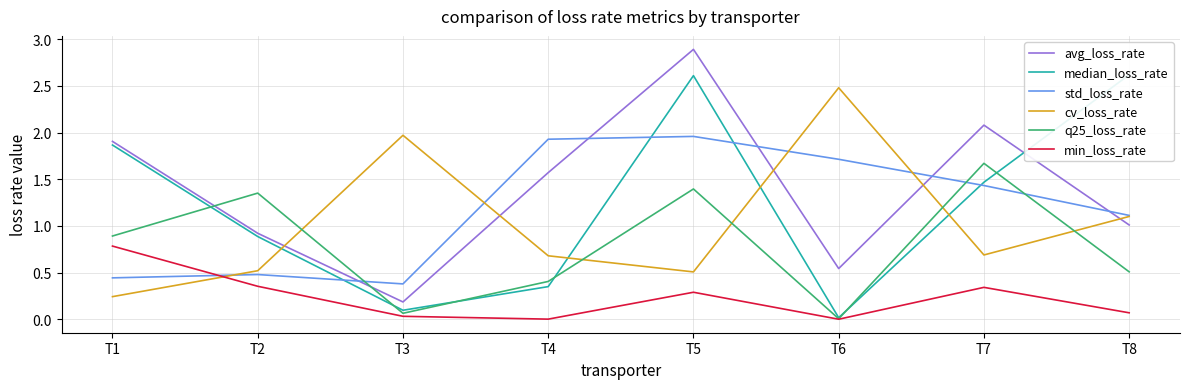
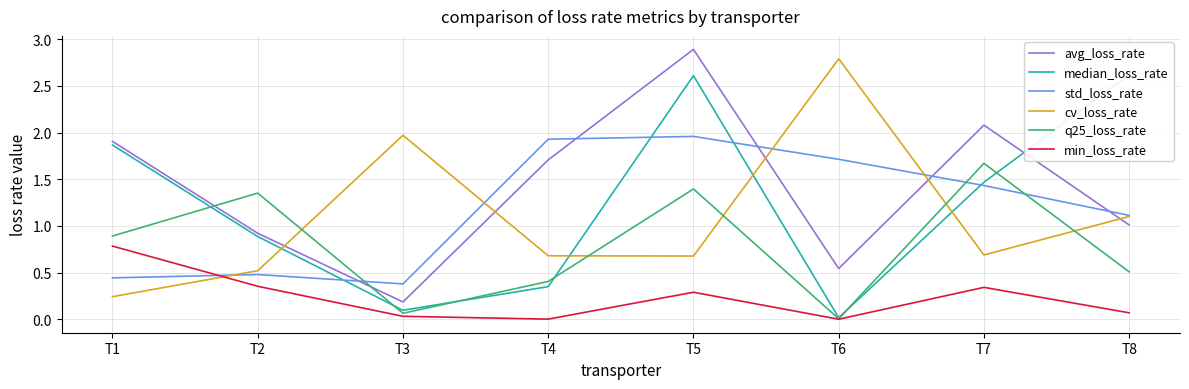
  {
    "avg_loss_rate": {
      "T1": 1.9,
      "T2": 0.9,
      "T3": 0.2,
-     "T4": 1.6,
+     "T4": 1.7,
      "T5": 2.9,
      "T6": 0.5,
      "T7": 2.1,
      "T8": 1.0
    },
    "median_loss_rate": {
      "T1": 1.9,
      "T2": 0.9,
      "T3": 0.1,
      "T4": 0.4,
      "T5": 2.6,
      "T7": 1.5
    },
    "std_loss_rate": {
      "T1": 0.4,
      "T2": 0.5,
      "T3": 0.4,
      "T4": 1.9,
      "T5": 2.0,
      "T6": 1.7,
      "T7": 1.4
    },
    "cv_loss_rate": {
      "T1": 0.2,
      "T2": 0.5,
      "T3": 2.0,
      "T4": 0.7,
-     "T5": 0.5,
-     "T6": 2.5,
+     "T5": 0.7,
+     "T6": 2.8,
      "T7": 0.7
    },
    "q25_loss_rate": {
      "T1": 0.9,
      "T2": 1.4,
      "T3": 0.1,
      "T4": 0.4,
      "T5": 1.4,
      "T7": 1.7,
      "T8": 0.5
    },
    "min_loss_rate": {
      "T1": 0.8,
      "T2": 0.4,
      "T3": 0.0,
      "T4": 0.0,
      "T5": 0.3,
      "T7": 0.3,
      "T8": 0.1
    }
  }
